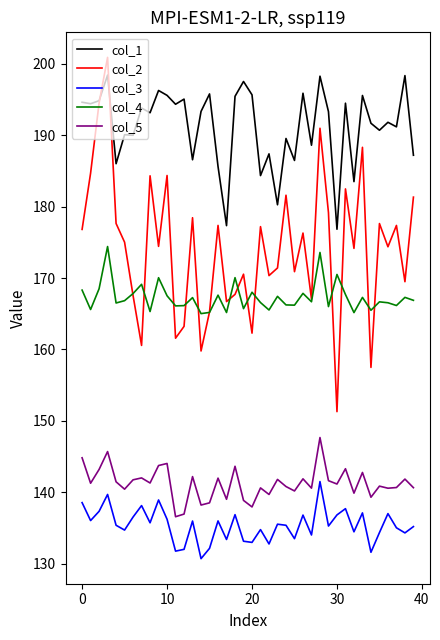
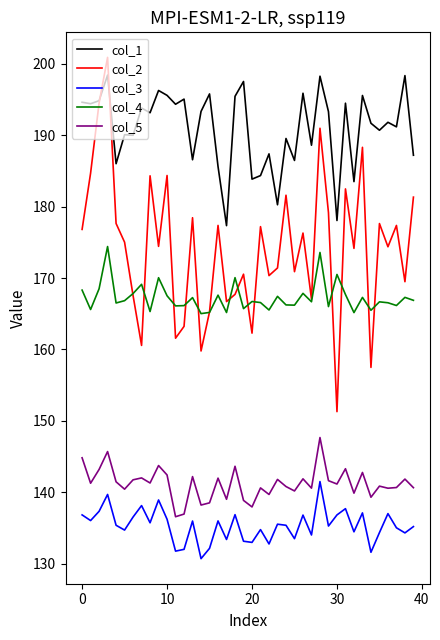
  {
    "col_1": {
      "10": 196,
-     "20": 196,
-     "30": 177
+     "20": 184,
+     "30": 178
    },
    "col_2": {
      "0": 177,
      "10": 184,
      "20": 162,
      "30": 151
    },
    "col_3": {
-     "0": 139,
+     "0": 137,
      "10": 136,
      "20": 133,
      "30": 137
    },
    "col_4": {
      "0": 168,
      "10": 168,
-     "20": 168,
+     "20": 167,
      "30": 171
    },
    "col_5": {
      "0": 145,
-     "10": 144,
+     "10": 142,
      "20": 138,
      "30": 141
    }
  }
